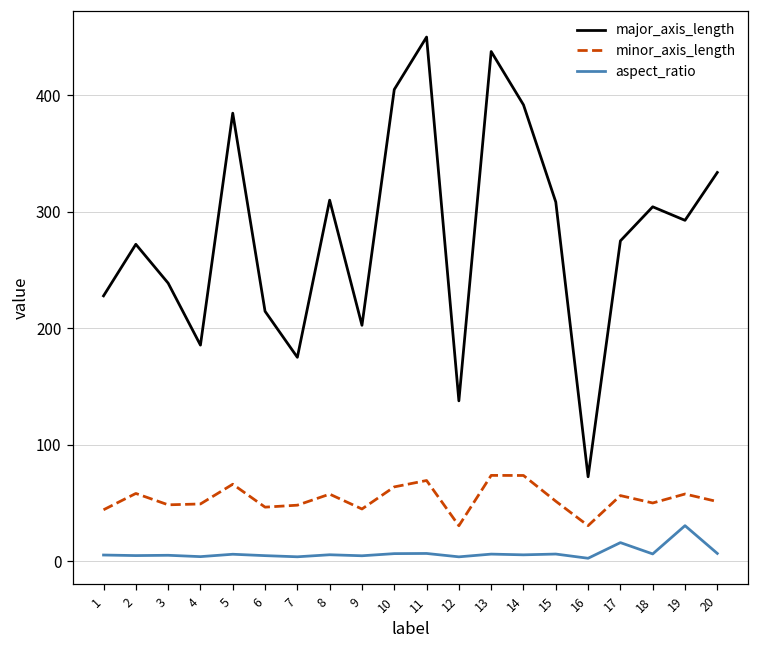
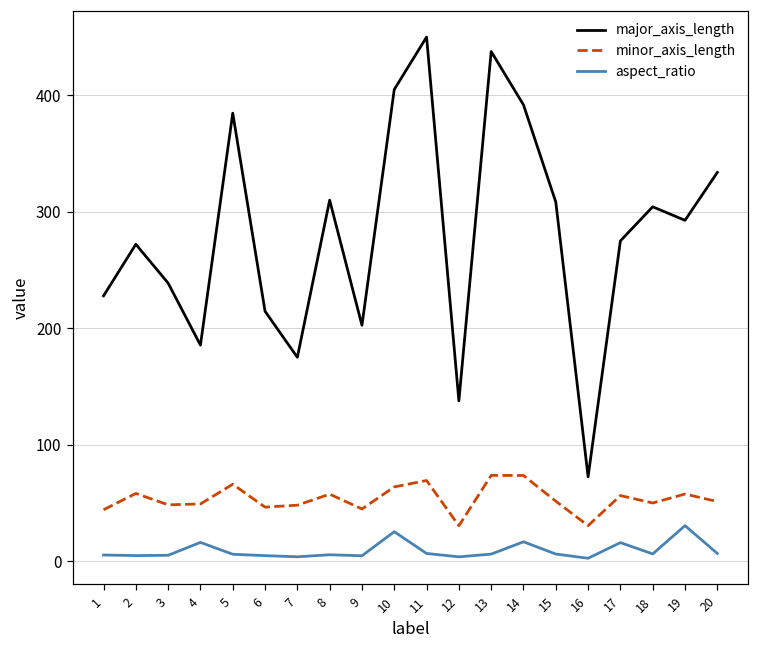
  {
    "major_axis_length": {
      "1": 228,
      "2": 272,
      "3": 239,
      "4": 185,
      "5": 385,
      "6": 214,
      "7": 175,
      "8": 310,
      "9": 202,
      "10": 405,
      "11": 450,
      "12": 138,
      "13": 437,
      "14": 392,
      "15": 308,
      "16": 72,
      "17": 275,
      "18": 304,
      "19": 293,
      "20": 334
    },
    "minor_axis_length": {
      "1": 44,
      "2": 58,
      "3": 48,
      "4": 49,
      "5": 66,
      "6": 46,
      "7": 48,
      "8": 57,
      "9": 45,
      "10": 64,
      "11": 69,
      "12": 30,
      "13": 74,
      "14": 73,
      "15": 51,
      "16": 30,
      "17": 56,
      "18": 50,
      "19": 58,
      "20": 51
    },
    "aspect_ratio": {
      "1": 5,
      "2": 5,
      "3": 5,
-     "4": 4,
+     "4": 16,
      "5": 6,
      "6": 5,
      "7": 4,
      "8": 5,
      "9": 5,
-     "10": 6,
+     "10": 25,
      "11": 7,
      "12": 4,
      "13": 6,
-     "14": 5,
+     "14": 17,
      "15": 6,
      "16": 2,
      "17": 16,
      "18": 6,
      "19": 30,
      "20": 7
    }
  }
